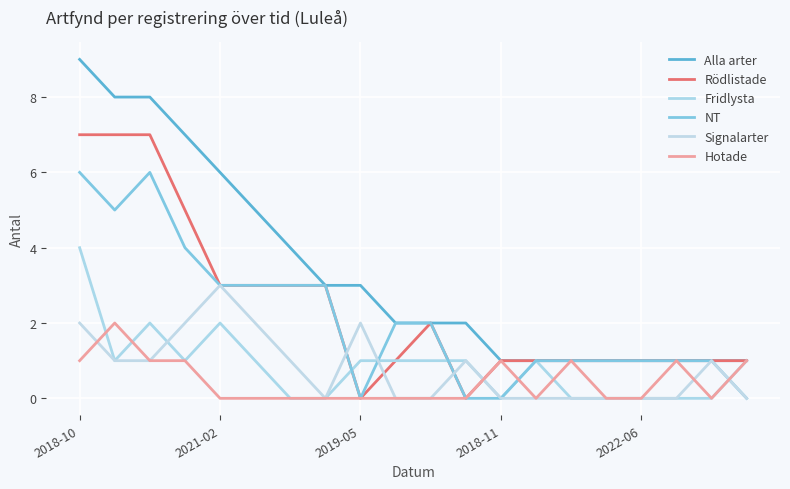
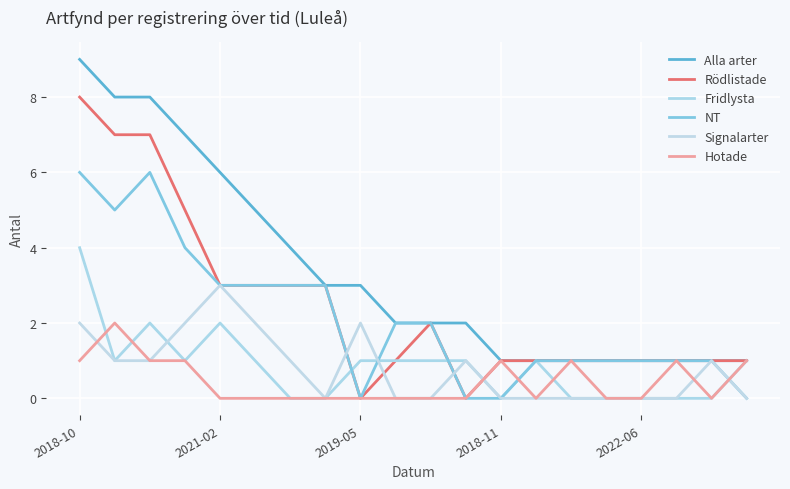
  {
    "Rödlistade": {
-     "2018-10": 7
+     "2018-10": 8
    },
    "Hotade": {
      "2018-10": 1,
      "2021-02": 0
    }
  }
